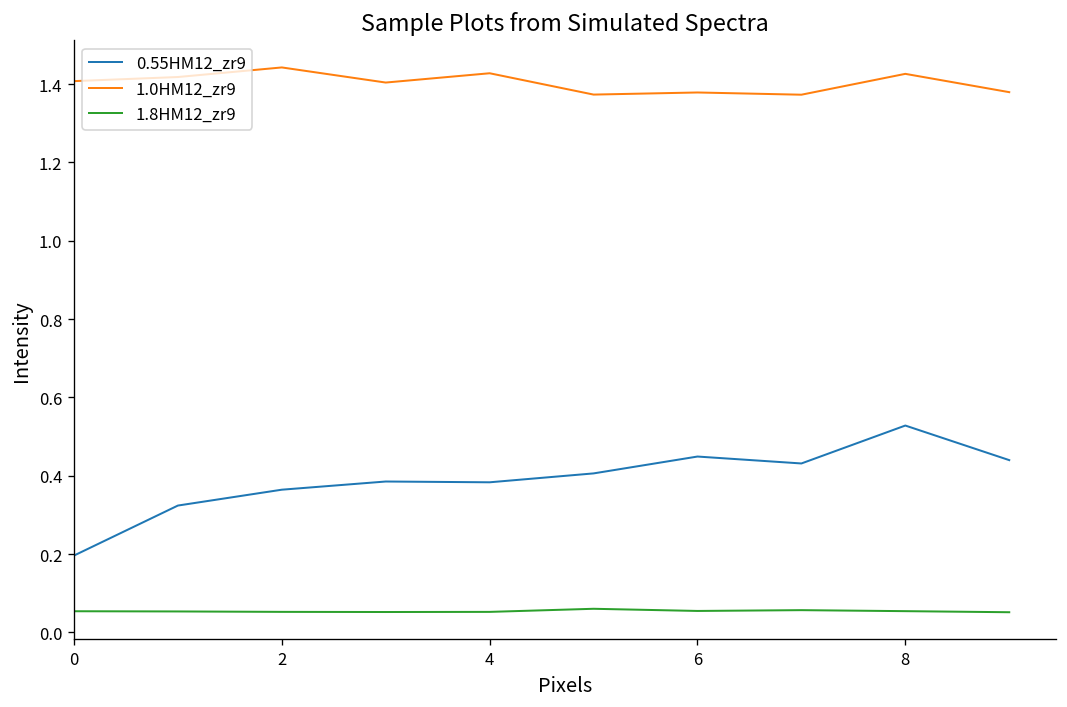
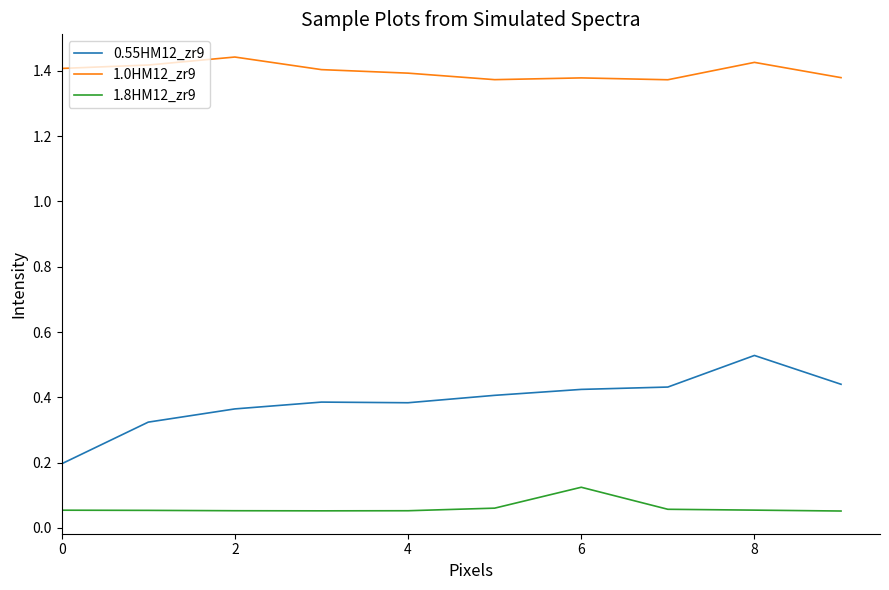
  {
    "0.55HM12_zr9": {
      "0": 0.20,
      "2": 0.36,
      "4": 0.38,
-     "6": 0.45,
+     "6": 0.42,
      "8": 0.53
    },
    "1.0HM12_zr9": {
      "0": 1.41,
      "2": 1.44,
-     "4": 1.43,
+     "4": 1.39,
      "6": 1.38,
      "8": 1.43
    },
    "1.8HM12_zr9": {
      "0": 0.05,
      "2": 0.05,
      "4": 0.05,
-     "6": 0.05,
+     "6": 0.12,
      "8": 0.05
    }
  }
